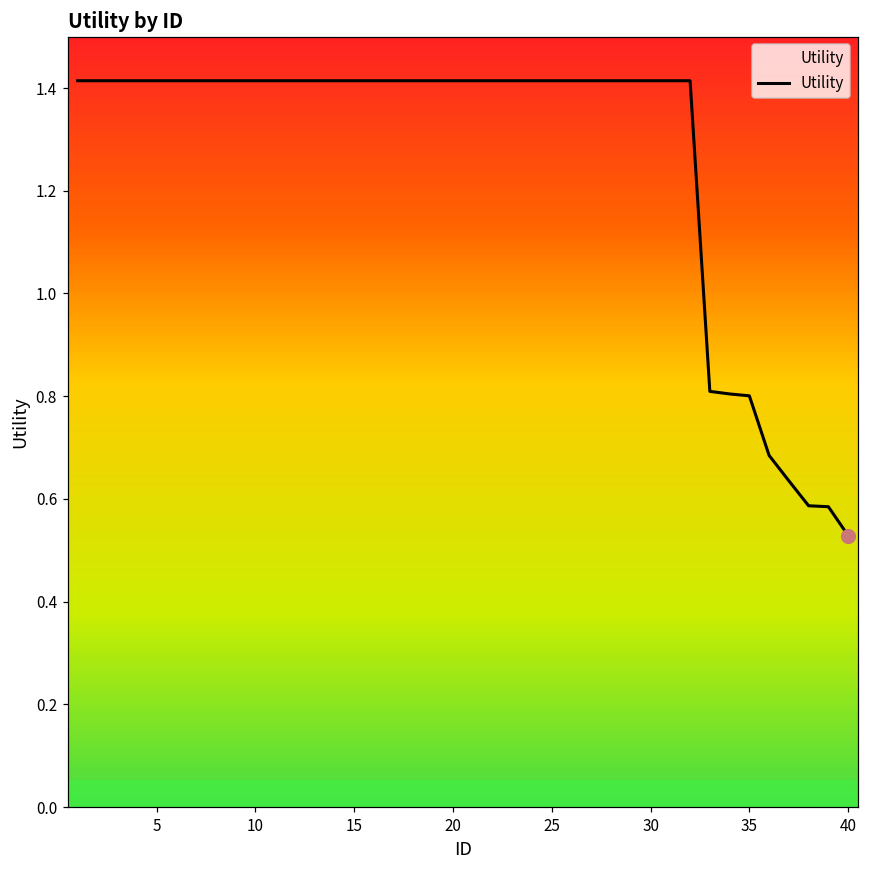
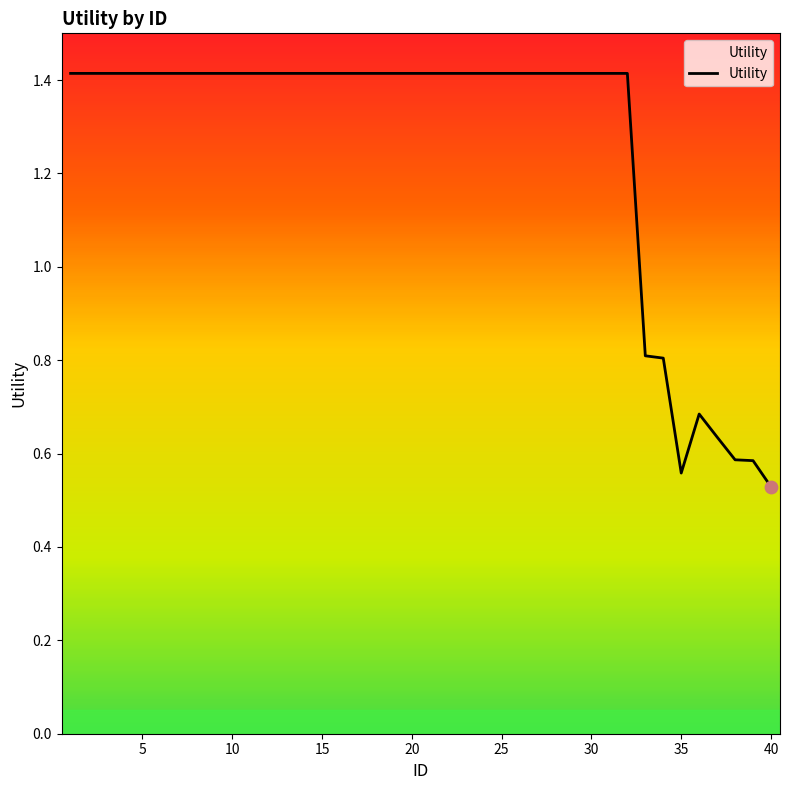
  {
    "Utility": {
      "5": 1.41,
      "10": 1.41,
      "15": 1.41,
      "20": 1.41,
      "25": 1.41,
      "30": 1.41,
-     "35": 0.80
+     "35": 0.56
    }
  }
